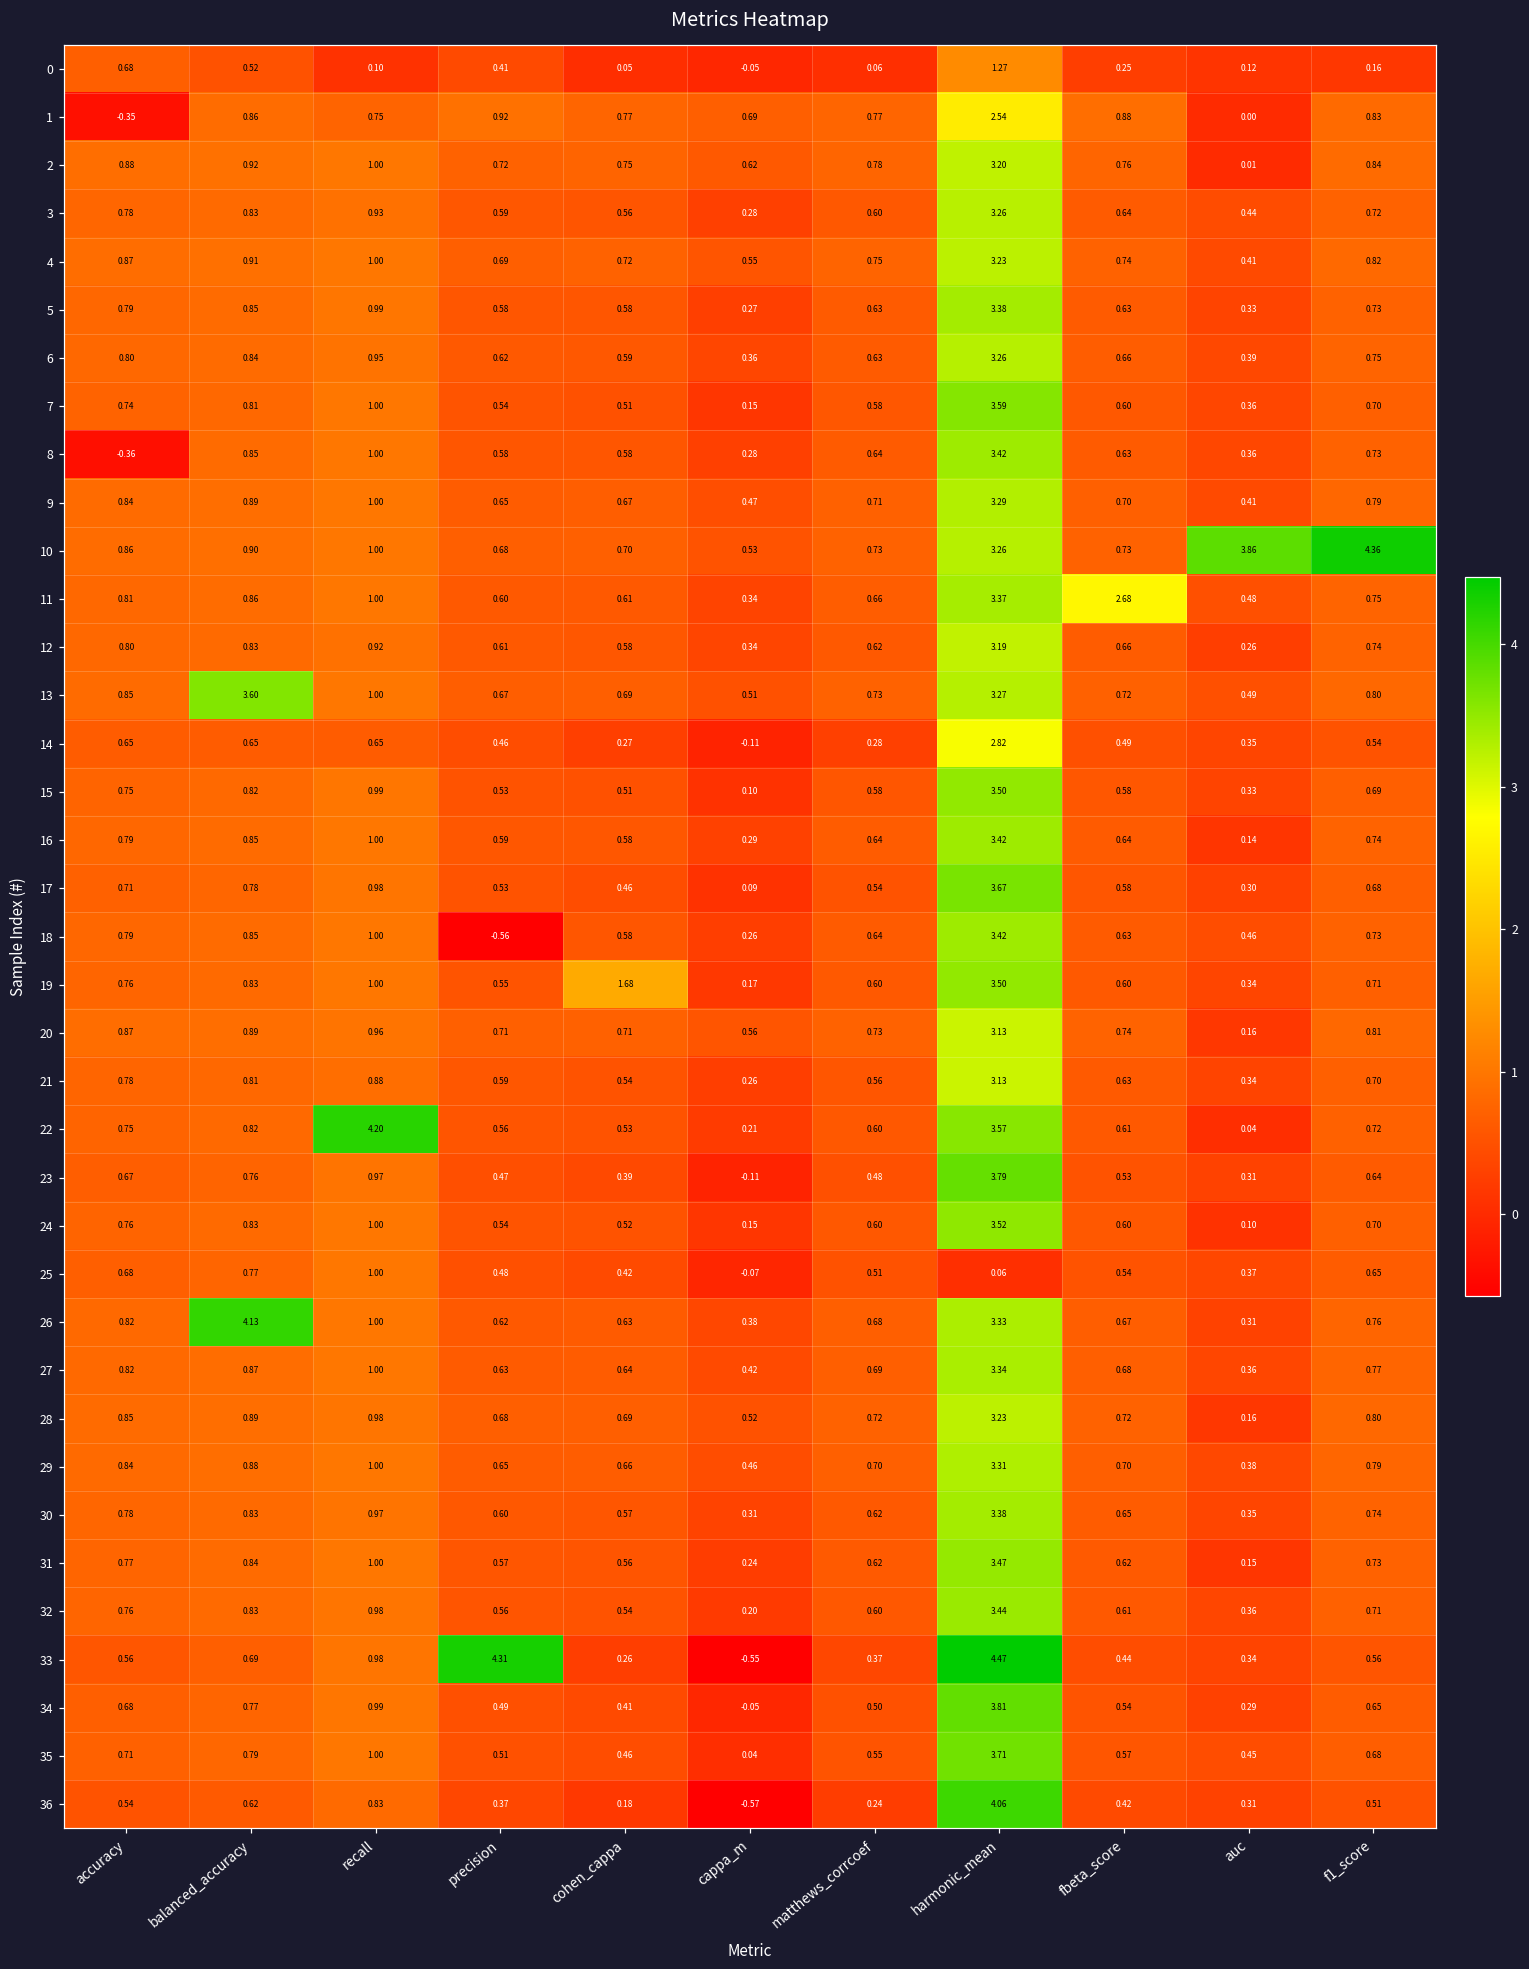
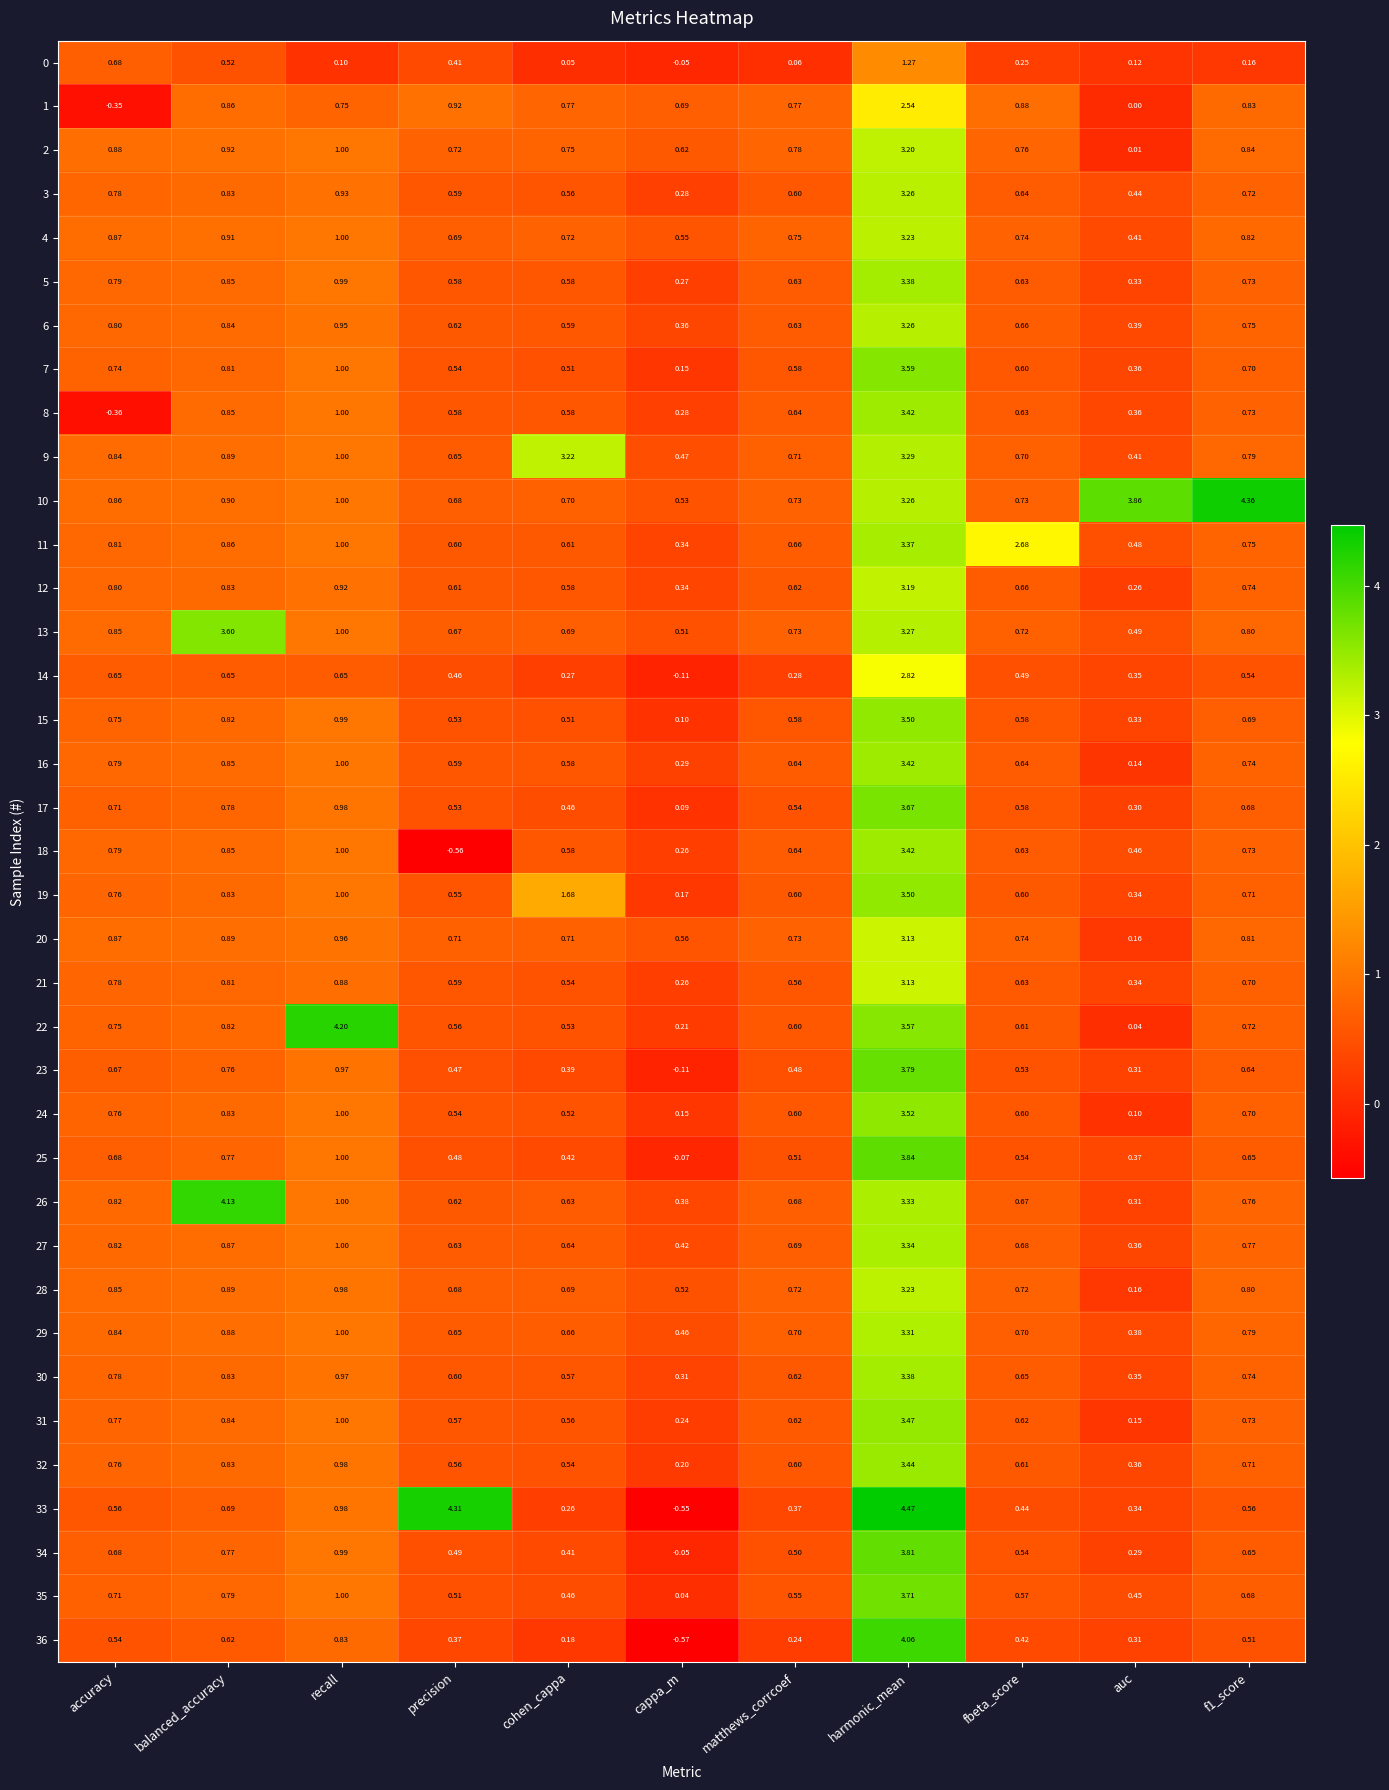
  {
    "9": {
      "accuracy": 0.84,
      "balanced_accuracy": 0.89,
      "recall": 1.00,
      "precision": 0.65,
-     "cohen_cappa": 0.67,
+     "cohen_cappa": 3.22,
      "cappa_m": 0.47,
      "matthews_corrcoef": 0.71,
      "harmonic_mean": 3.29,
      "fbeta_score": 0.70,
      "auc": 0.41,
      "f1_score": 0.79
    },
    "25": {
      "accuracy": 0.68,
      "balanced_accuracy": 0.77,
      "recall": 1.00,
      "precision": 0.48,
      "cohen_cappa": 0.42,
      "cappa_m": -0.07,
      "matthews_corrcoef": 0.51,
-     "harmonic_mean": 0.06,
+     "harmonic_mean": 3.84,
      "fbeta_score": 0.54,
      "auc": 0.37,
      "f1_score": 0.65
    }
  }
